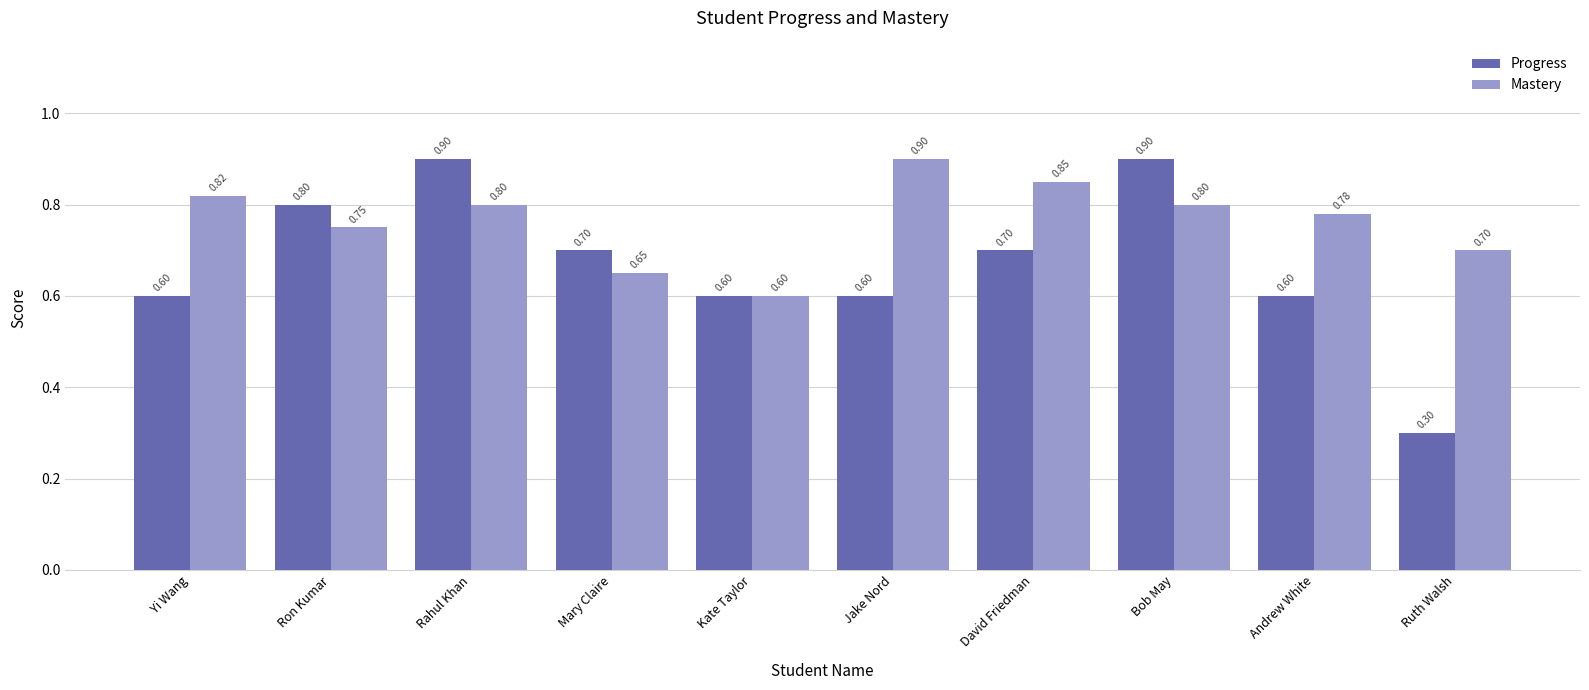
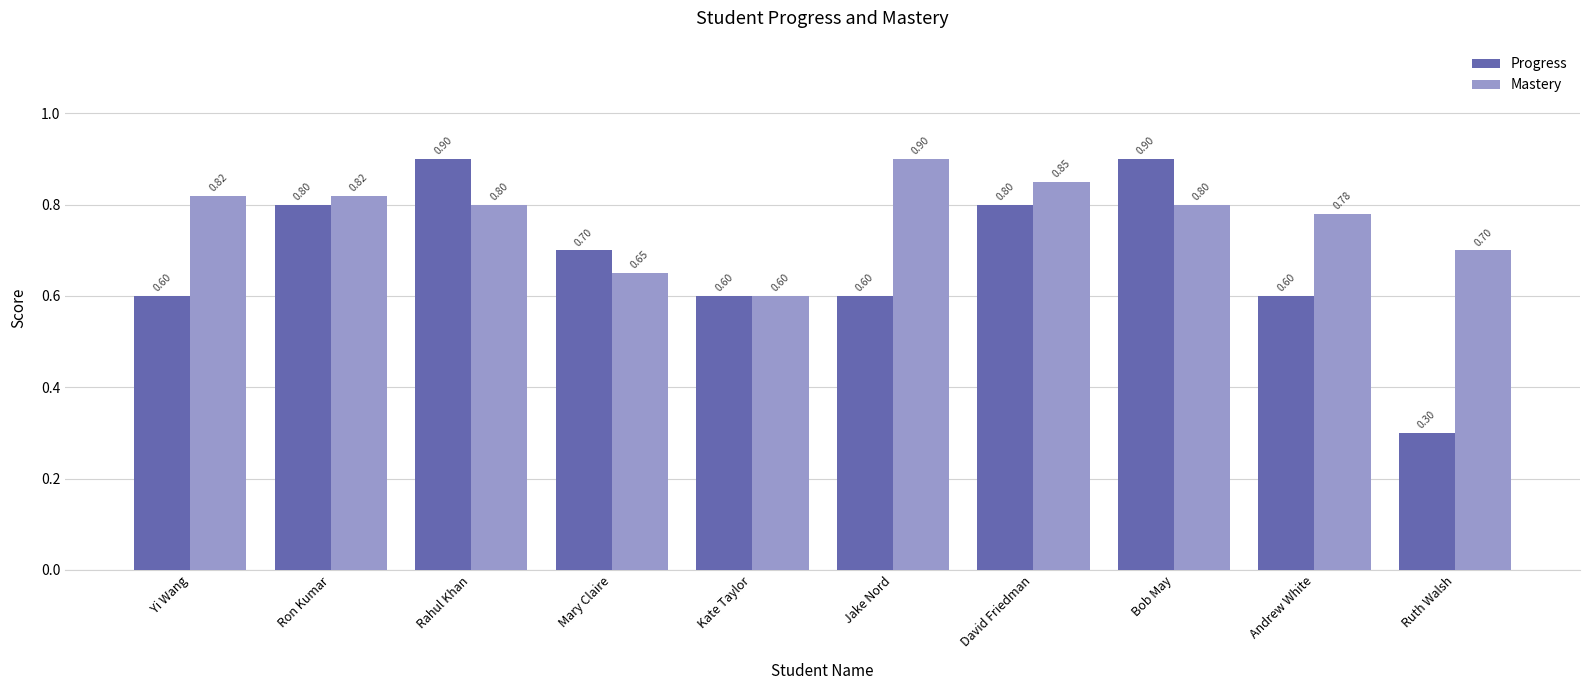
  {
    "Progress": {
      "Yi Wang": 0.60,
      "Ron Kumar": 0.80,
      "Rahul Khan": 0.90,
      "Mary Claire": 0.70,
      "Kate Taylor": 0.60,
      "Jake Nord": 0.60,
-     "David Friedman": 0.70,
+     "David Friedman": 0.80,
      "Bob May": 0.90,
      "Andrew White": 0.60,
      "Ruth Walsh": 0.30
    },
    "Mastery": {
      "Yi Wang": 0.82,
-     "Ron Kumar": 0.75,
+     "Ron Kumar": 0.82,
      "Rahul Khan": 0.80,
      "Mary Claire": 0.65,
      "Kate Taylor": 0.60,
      "Jake Nord": 0.90,
      "David Friedman": 0.85,
      "Bob May": 0.80,
      "Andrew White": 0.78,
      "Ruth Walsh": 0.70
    }
  }
